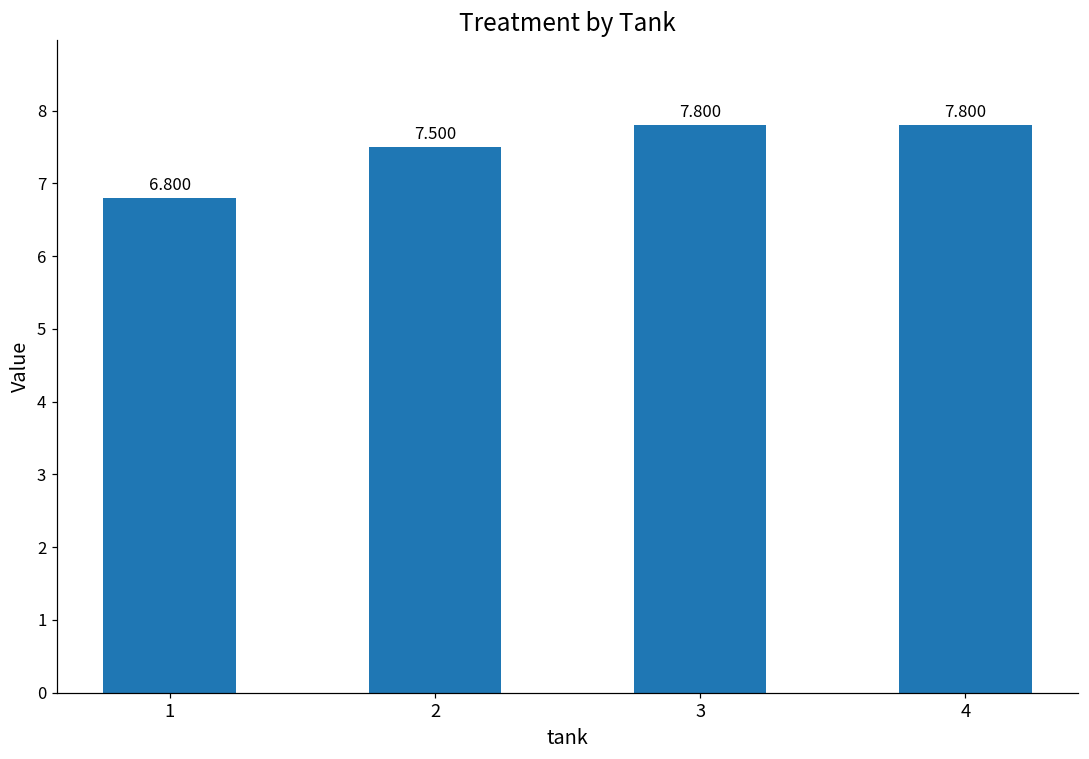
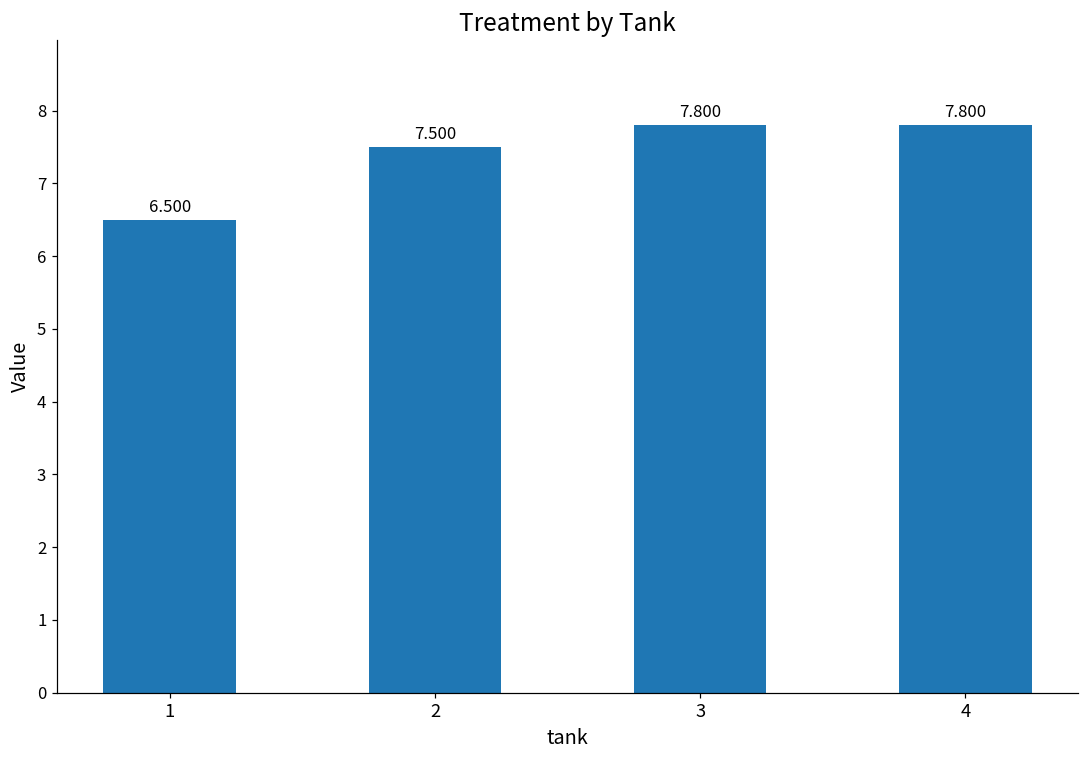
  {
-   "1": 6.800,
+   "1": 6.500,
    "2": 7.500,
    "3": 7.800,
    "4": 7.800
  }
